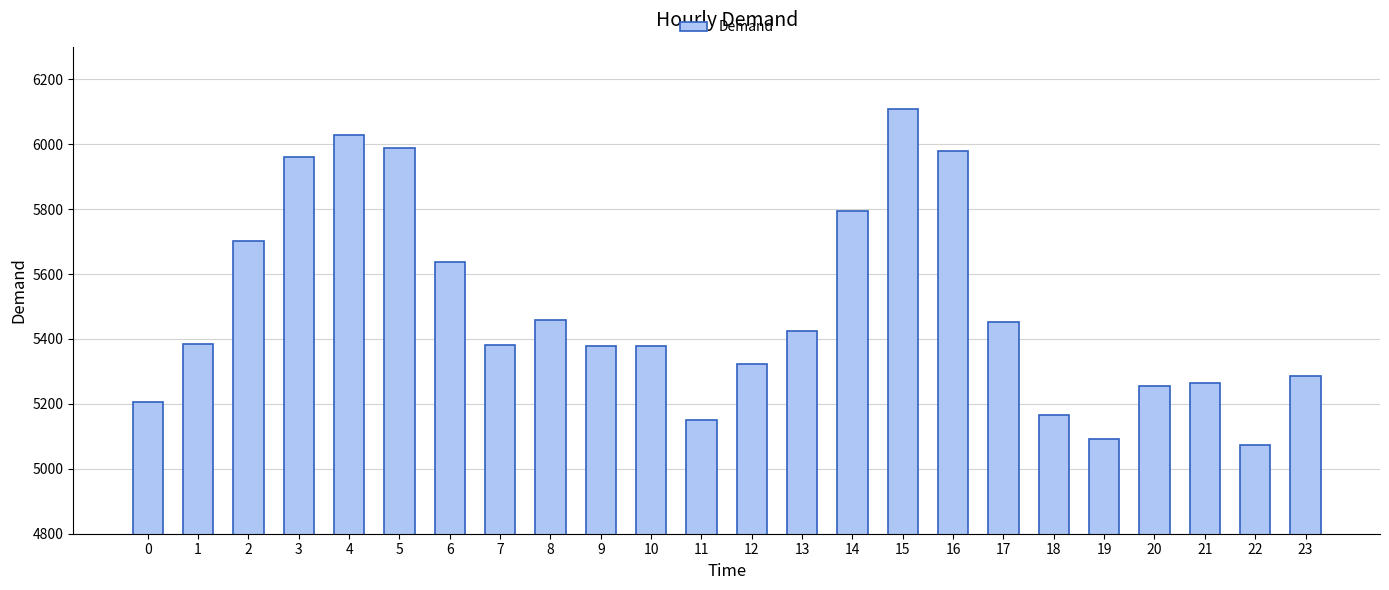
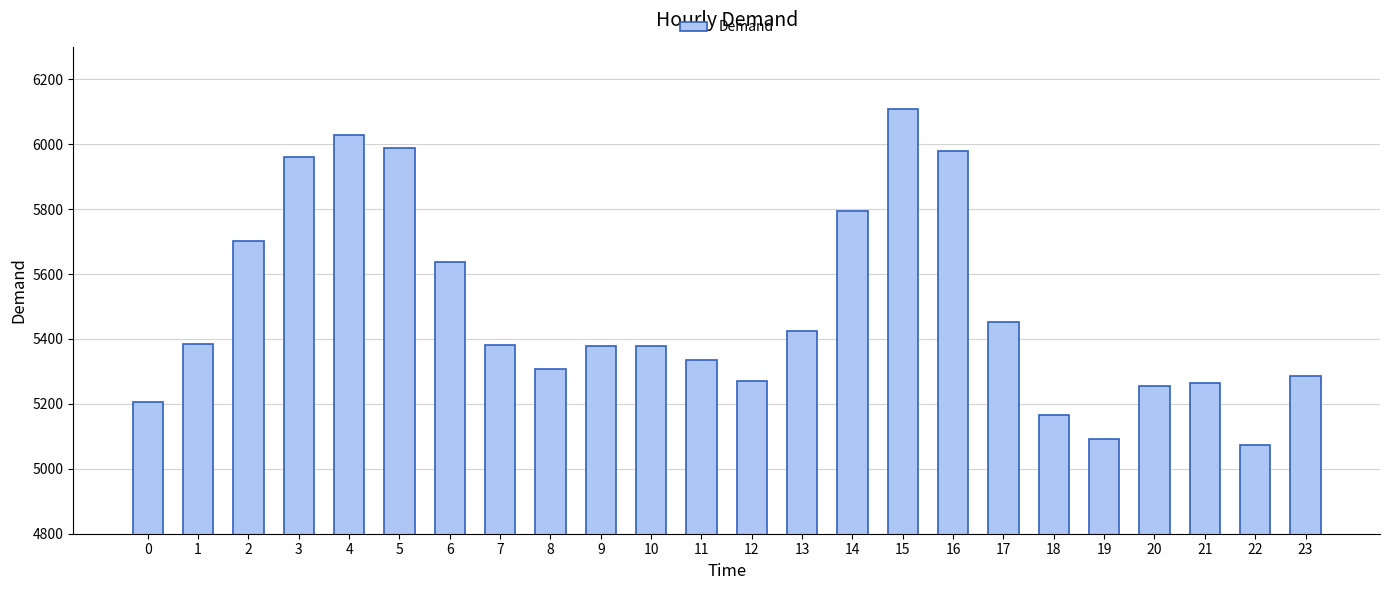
  {
    "0": 5210,
    "1": 5380,
    "2": 5700,
    "3": 5960,
    "4": 6030,
    "5": 5990,
    "6": 5640,
    "7": 5380,
-   "8": 5460,
+   "8": 5310,
    "9": 5380,
    "10": 5380,
-   "11": 5150,
-   "12": 5320,
+   "11": 5340,
+   "12": 5270,
    "13": 5430,
    "14": 5790,
    "15": 6110,
    "16": 5980,
    "17": 5450,
    "18": 5170,
    "19": 5090,
    "20": 5260,
    "21": 5260,
    "22": 5070,
    "23": 5290
  }
